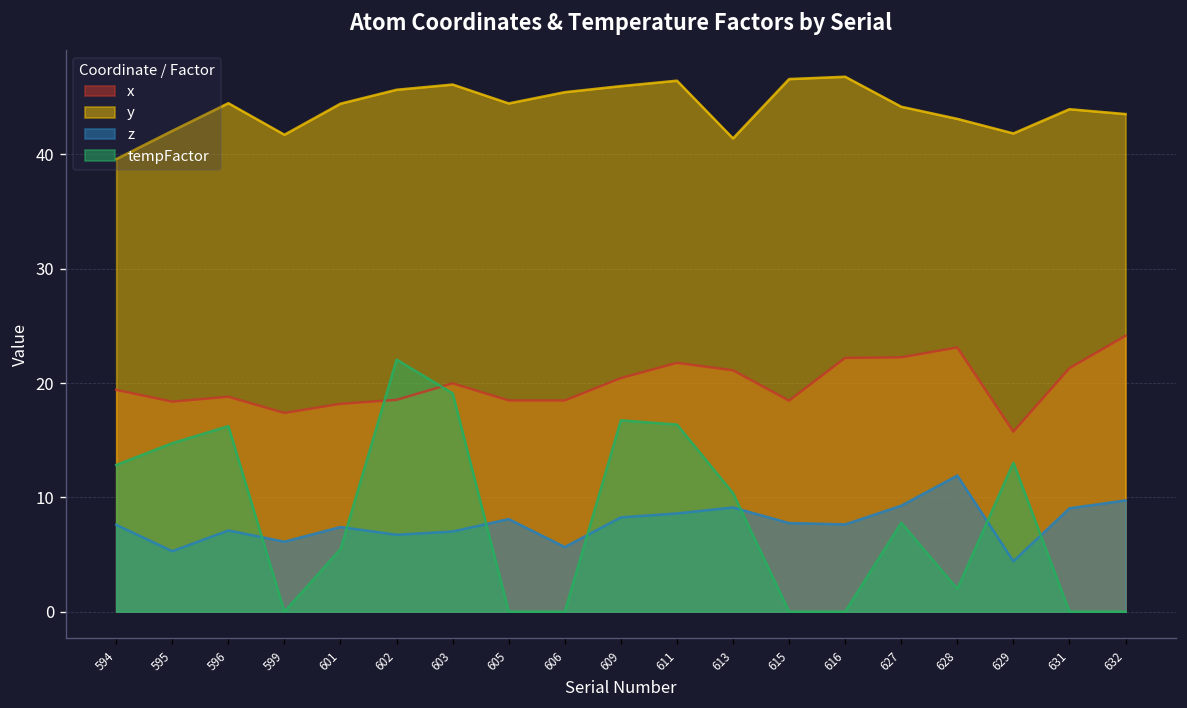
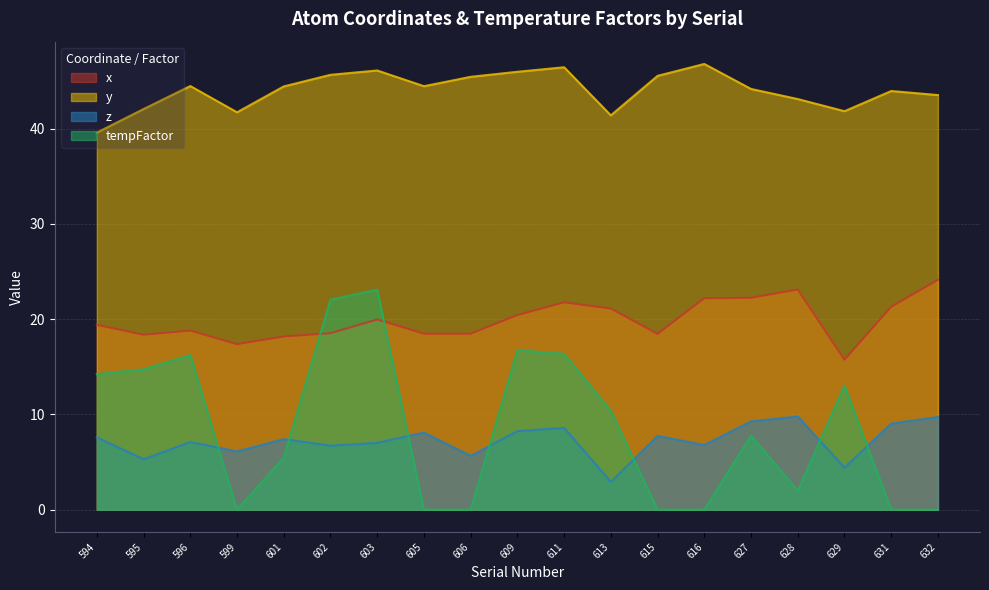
  {
    "x": {
      "594": 19,
      "595": 18,
      "596": 19,
      "599": 17,
      "601": 18,
      "602": 19,
      "603": 20,
      "605": 18,
      "606": 18,
      "609": 20,
      "611": 22,
      "613": 21,
      "615": 18,
      "616": 22,
      "627": 22,
      "628": 23,
      "629": 16,
      "631": 21,
      "632": 24
    },
    "y": {
      "596": 44,
      "599": 42,
      "601": 44,
      "602": 46,
      "603": 46,
      "605": 44,
      "606": 45,
      "609": 46,
      "611": 46,
      "613": 41,
-     "615": 47,
+     "615": 46,
      "616": 47,
      "627": 44,
      "628": 43,
      "629": 42,
      "631": 44,
      "632": 44
    },
    "z": {
      "594": 8,
      "595": 5,
      "596": 7,
      "599": 6,
      "601": 7,
      "602": 7,
      "603": 7,
      "605": 8,
      "606": 6,
      "609": 8,
      "611": 9,
-     "613": 9,
+     "613": 3,
      "615": 8,
-     "616": 8,
+     "616": 7,
      "627": 9,
-     "628": 12,
+     "628": 10,
      "629": 4,
      "631": 9,
      "632": 10
    },
    "tempFactor": {
-     "594": 13,
+     "594": 14,
      "595": 15,
      "596": 16,
      "599": 0,
      "601": 5,
      "602": 22,
-     "603": 19,
+     "603": 23,
      "605": 0,
      "606": 0,
      "609": 17,
      "611": 16,
      "613": 10,
      "615": 0,
      "616": 0,
      "627": 8,
      "628": 2,
      "629": 13,
      "631": 0,
      "632": 0
    }
  }
